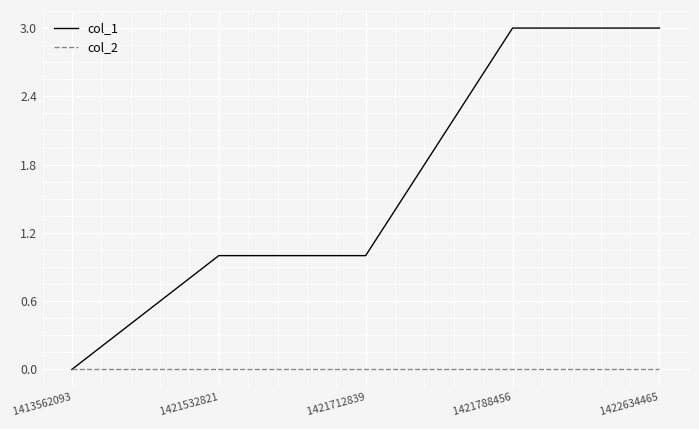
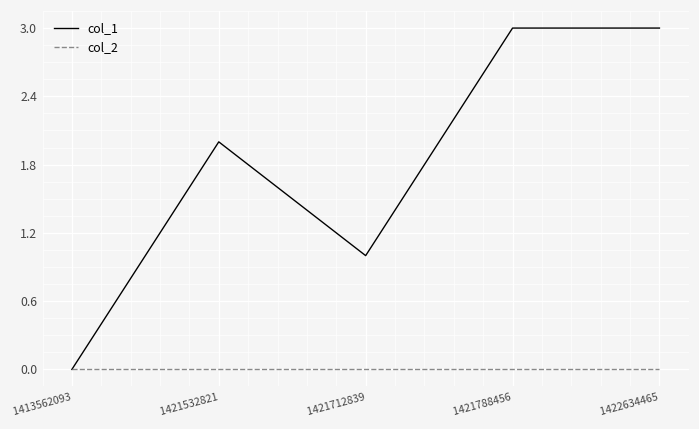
  {
    "col_1": {
-     "1421532821": 1,
+     "1421532821": 2,
      "1421712839": 1,
      "1421788456": 3,
      "1422634465": 3
    },
    "col_2": {
      "1421532821": 0,
      "1421712839": 0,
      "1421788456": 0,
      "1422634465": 0
    }
  }
